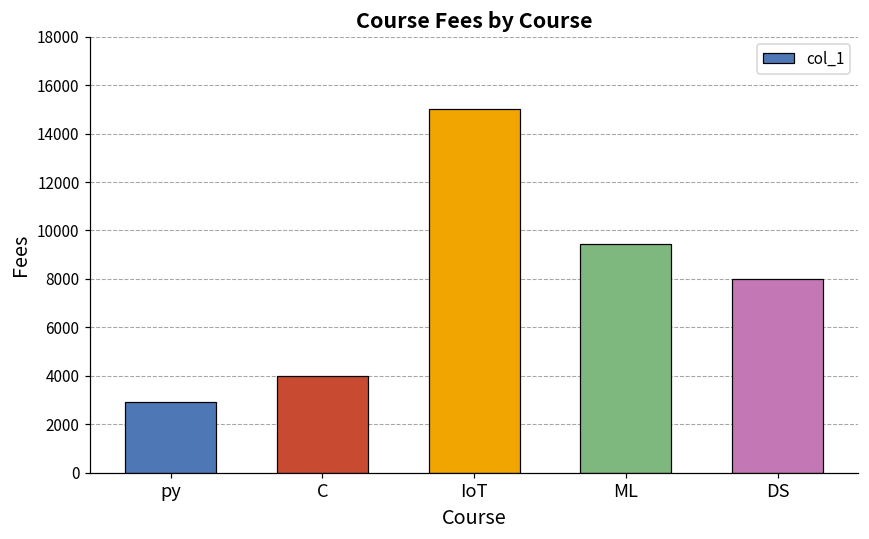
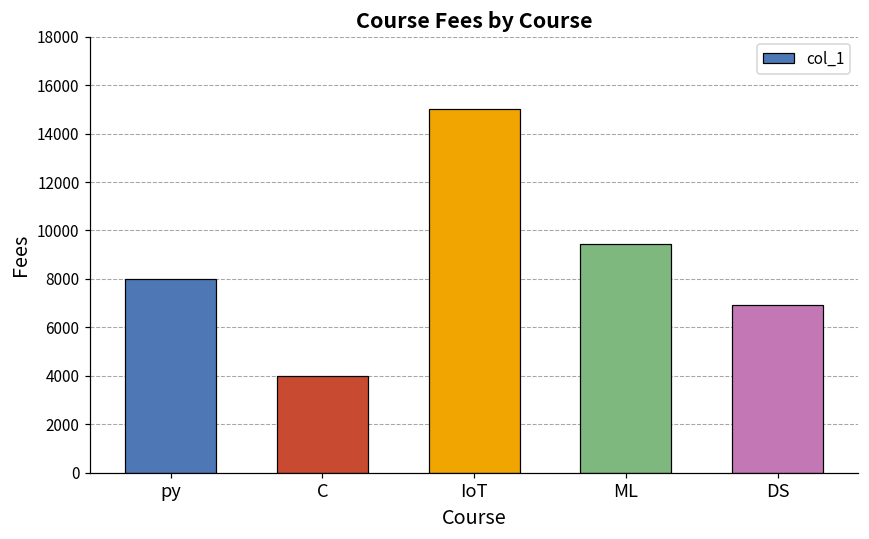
  {
-   "py": 2900,
+   "py": 8000,
    "C": 4000,
    "IoT": 15000,
    "ML": 9400,
-   "DS": 8000
+   "DS": 6900
  }
